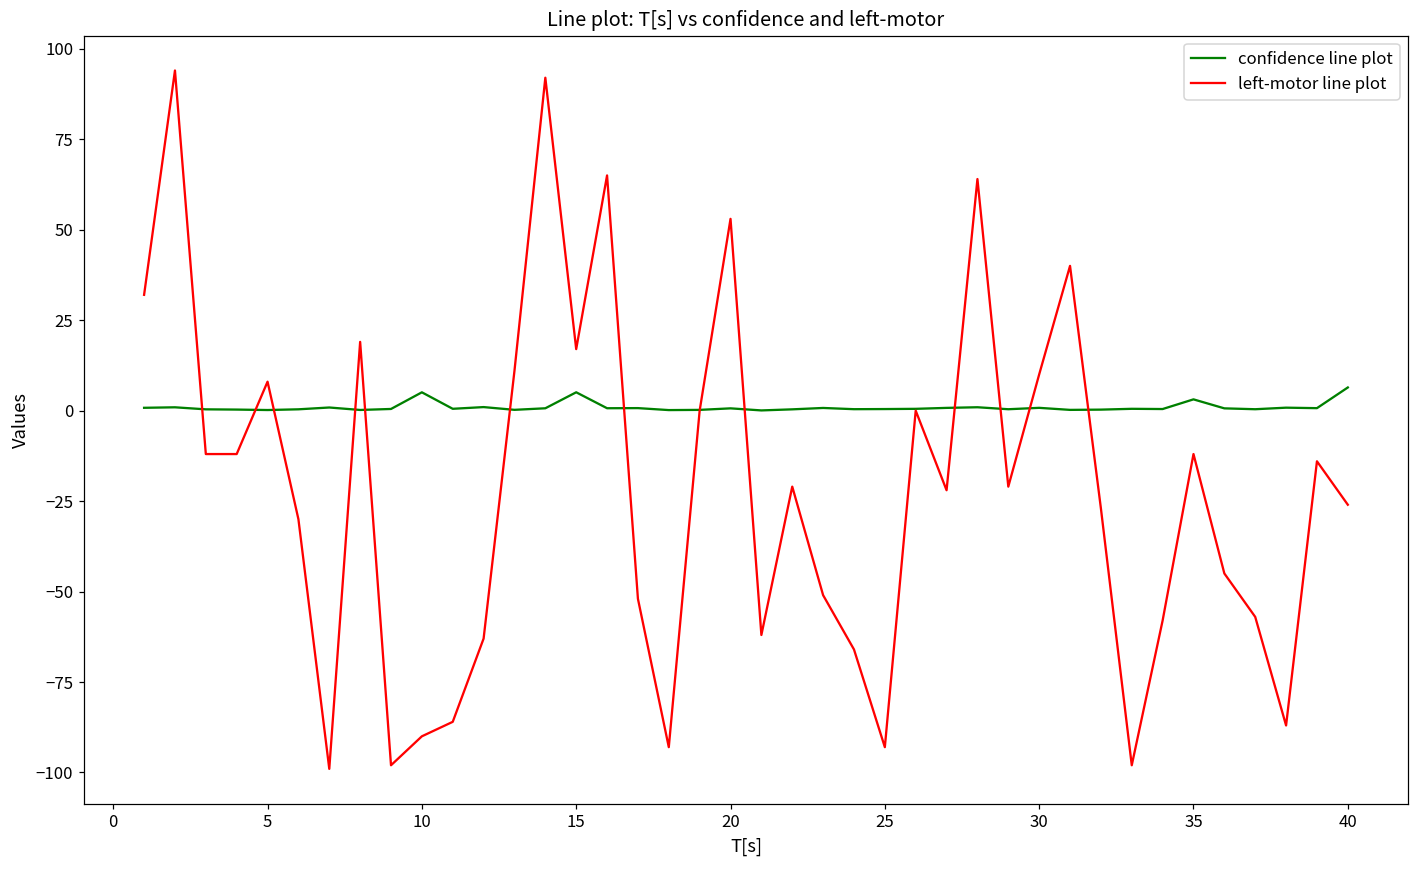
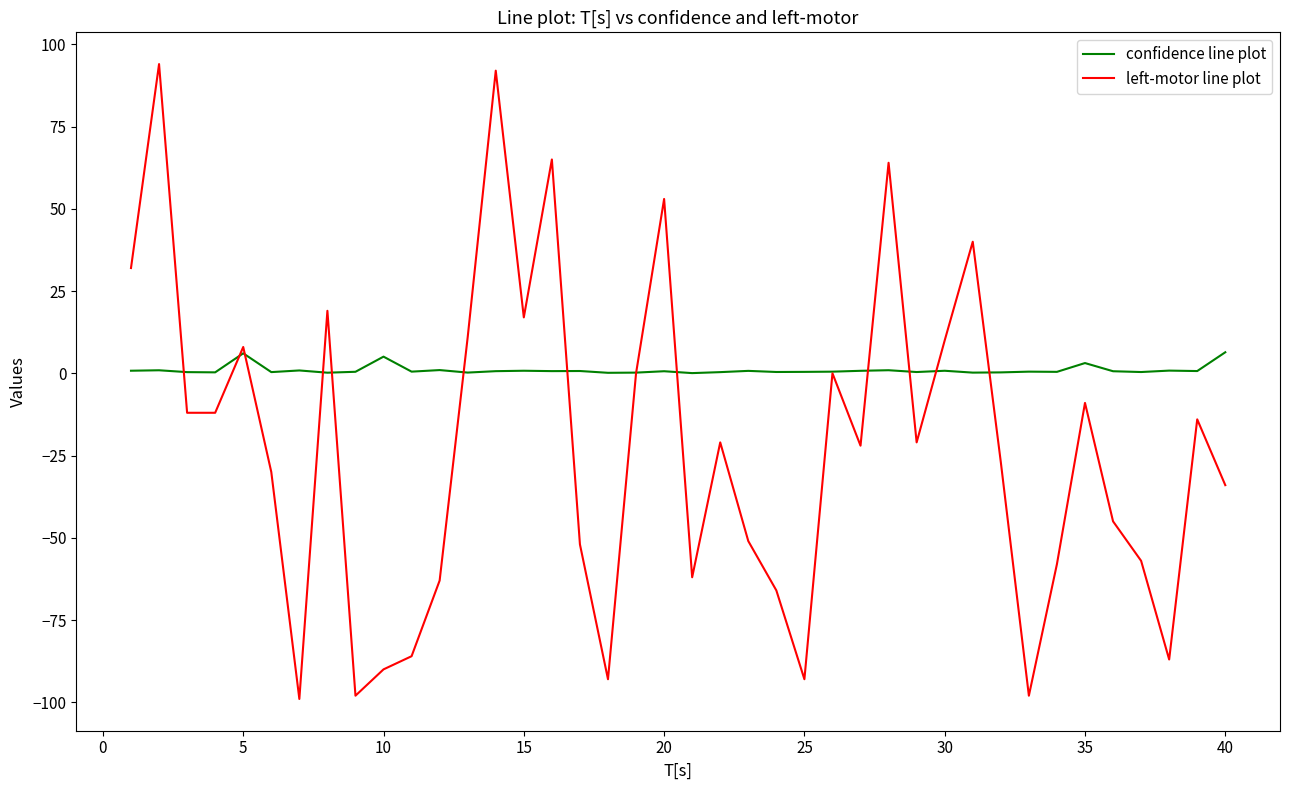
  {
    "confidence line plot": {
-     "5": 0,
+     "5": 6,
      "10": 5,
-     "15": 5,
+     "15": 1,
      "20": 1,
      "25": 0,
      "30": 1,
      "35": 3,
      "40": 6
    },
    "left-motor line plot": {
      "5": 8,
      "10": -90,
      "15": 17,
      "20": 53,
      "25": -93,
      "30": 10,
-     "35": -12,
-     "40": -26
+     "35": -9,
+     "40": -34
    }
  }
